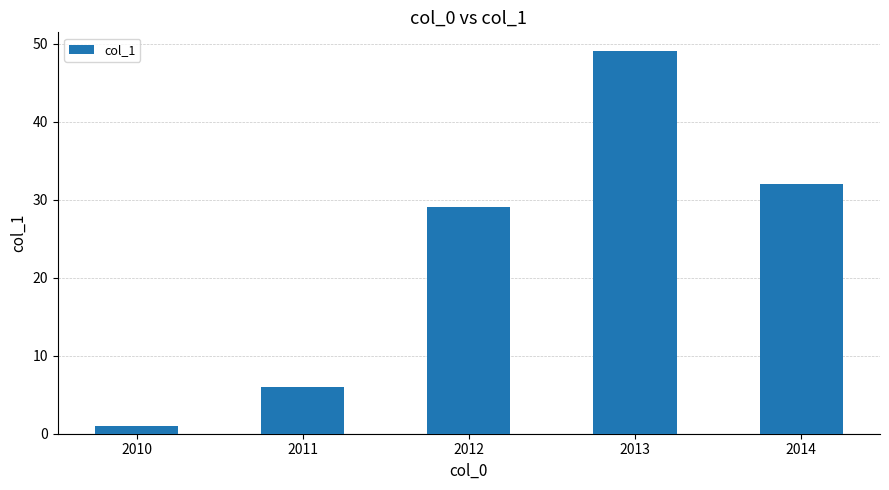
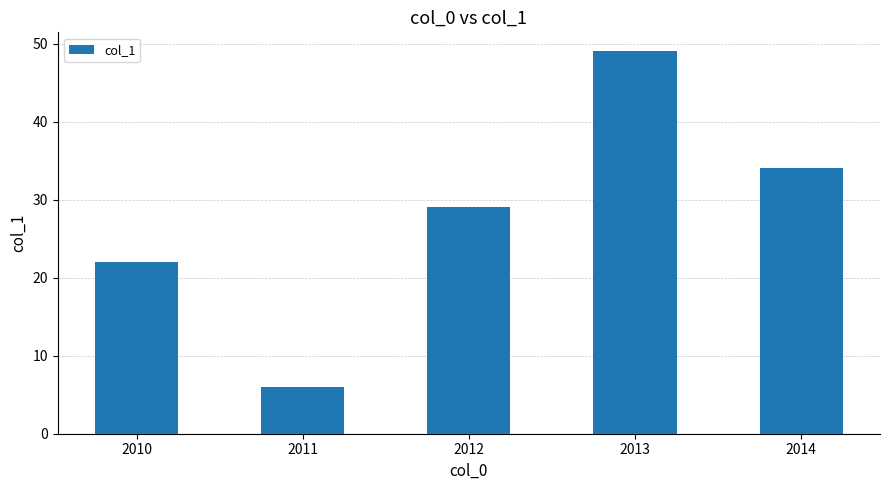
  {
-   "2010": 1,
+   "2010": 22,
    "2011": 6,
    "2012": 29,
    "2013": 49,
-   "2014": 32
+   "2014": 34
  }
